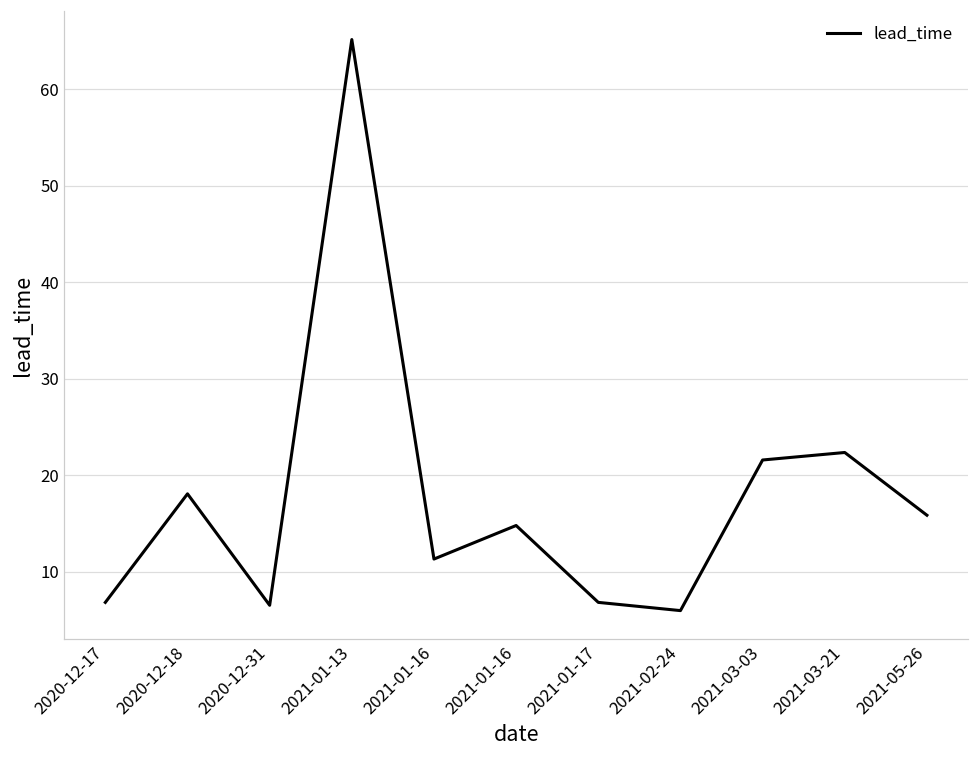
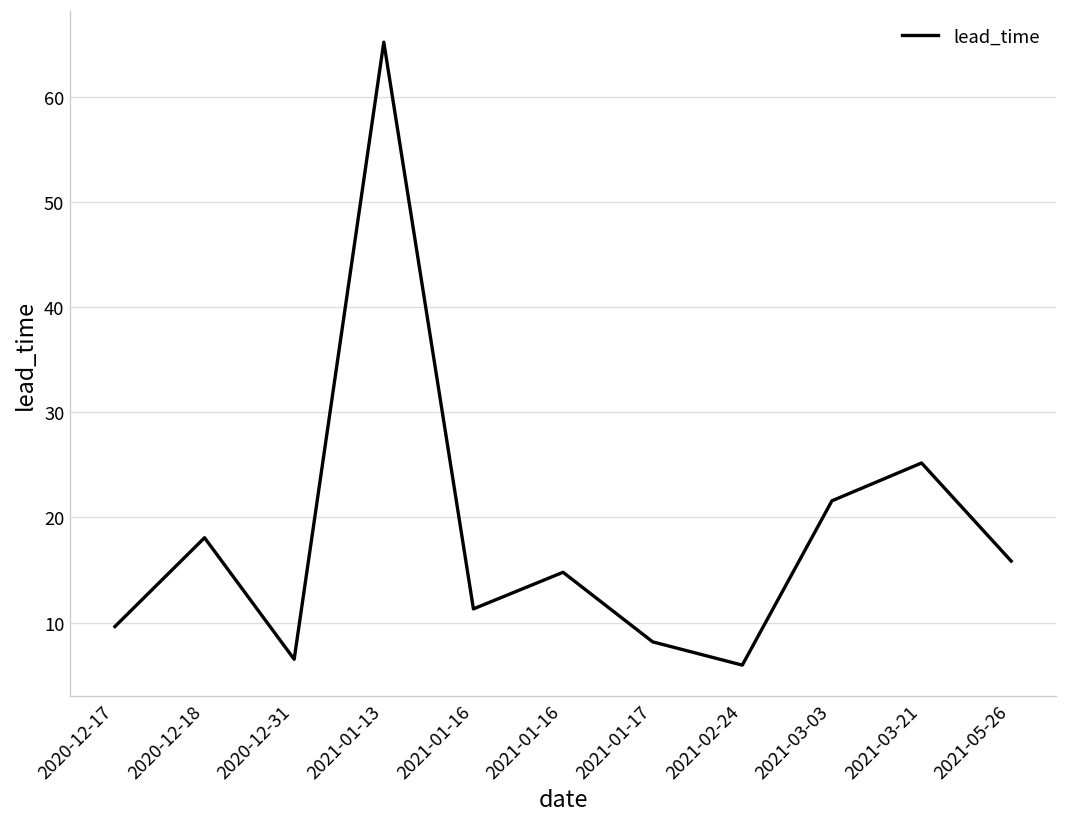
  {
-   "2020-12-17": 7,
+   "2020-12-17": 10,
    "2020-12-18": 18,
    "2020-12-31": 7,
    "2021-01-13": 65,
-   "2021-01-17": 7,
+   "2021-01-17": 8,
    "2021-02-24": 6,
    "2021-03-03": 22,
-   "2021-03-21": 22,
+   "2021-03-21": 25,
    "2021-05-26": 16
  }
